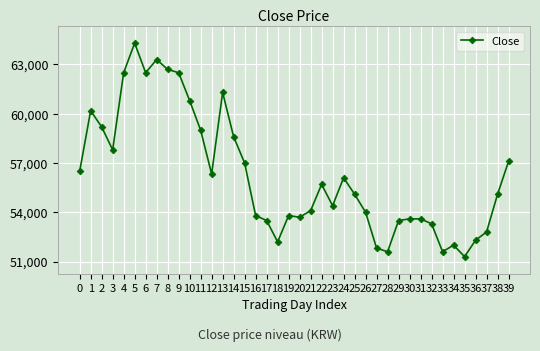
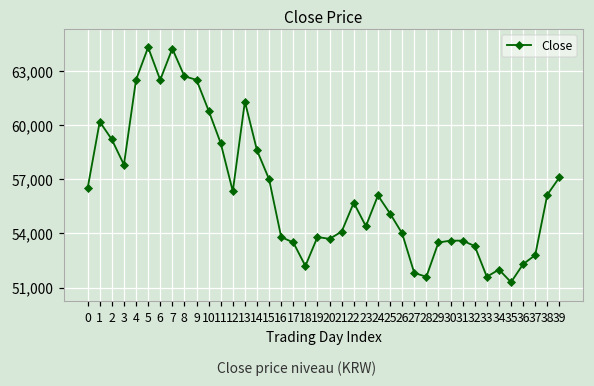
  {
    "0": "56,500",
    "1": "60,200",
    "2": "59,200",
    "3": "57,800",
    "4": "62,500",
    "5": "64,300",
    "6": "62,500",
-   "7": "63,300",
+   "7": "64,200",
    "8": "62,700",
    "9": "62,500",
    "10": "60,800",
    "11": "59,000",
    "12": "56,300",
    "13": "61,300",
    "14": "58,600",
    "15": "57,000",
    "16": "53,800",
    "17": "53,500",
    "18": "52,200",
    "19": "53,800",
    "20": "53,700",
    "21": "54,100",
    "22": "55,700",
    "23": "54,400",
    "24": "56,100",
    "25": "55,100",
    "26": "54,000",
    "27": "51,800",
    "28": "51,600",
    "29": "53,500",
    "30": "53,600",
    "31": "53,600",
    "32": "53,300",
    "33": "51,600",
    "34": "52,000",
    "35": "51,300",
    "36": "52,300",
    "37": "52,800",
-   "38": "55,100",
+   "38": "56,100",
    "39": "57,100"
  }
